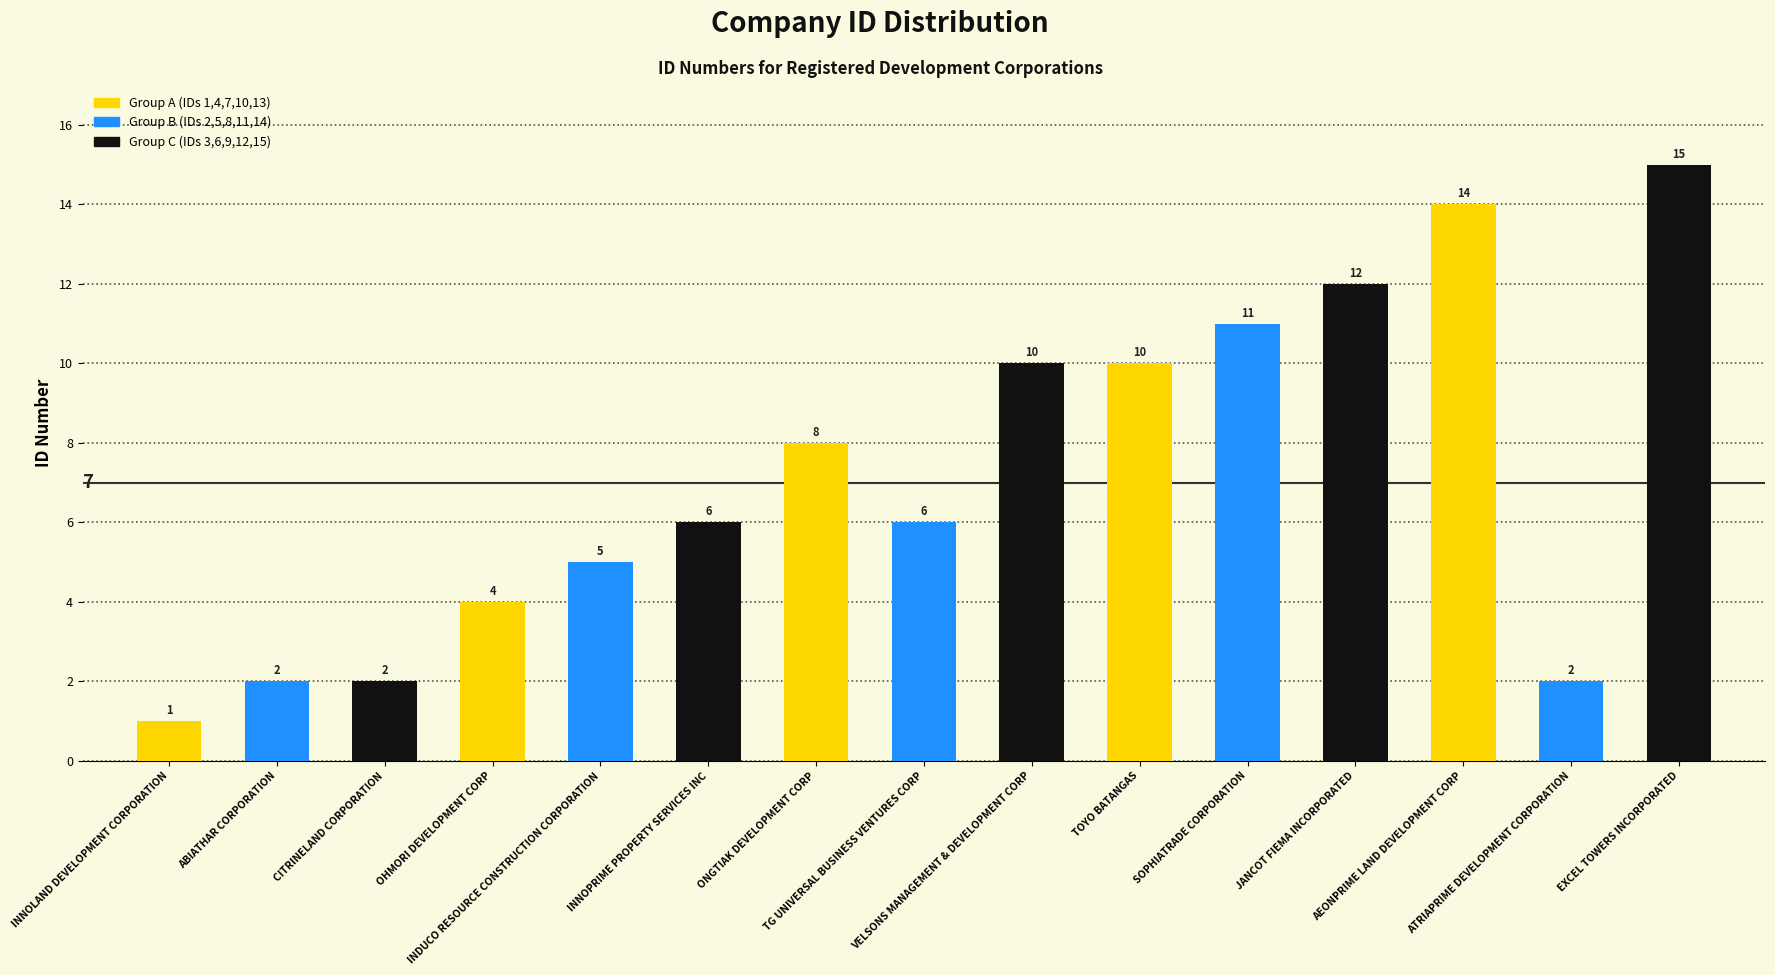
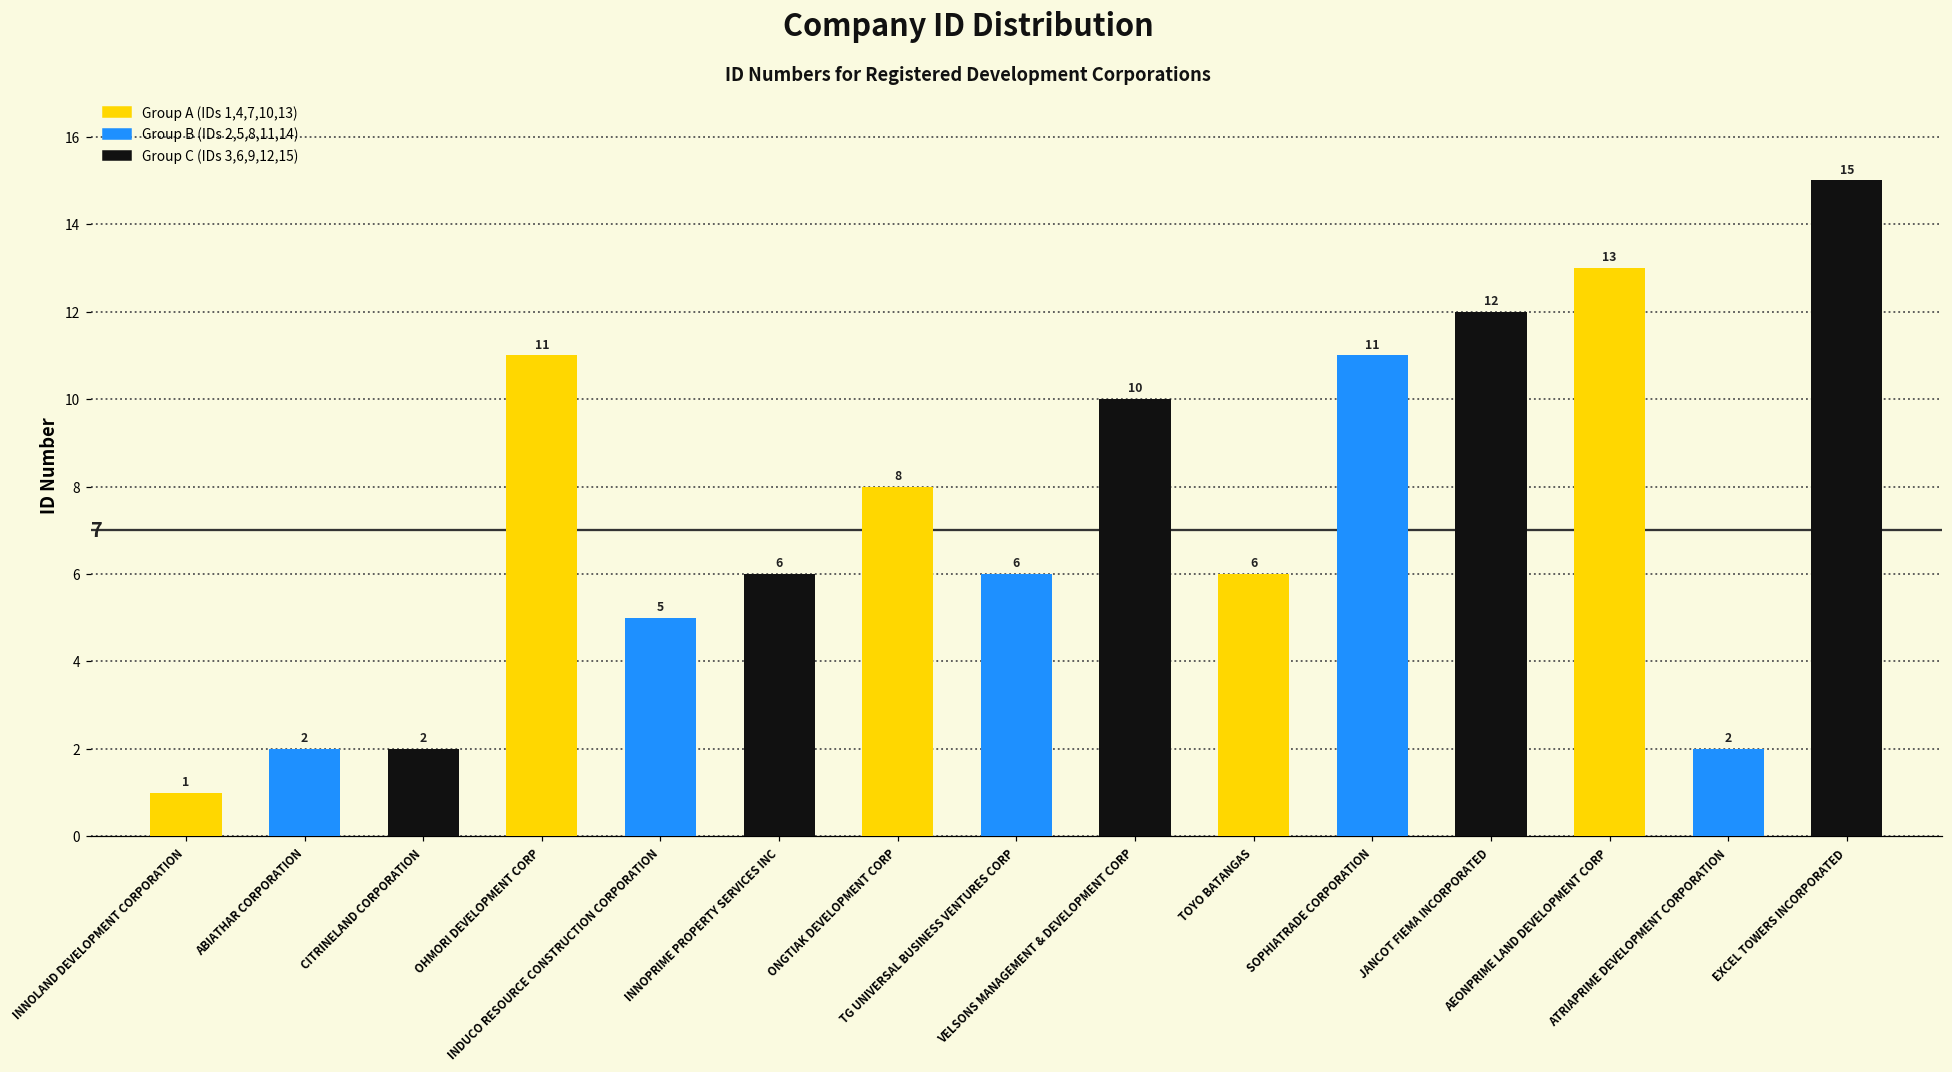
  {
    "INNOLAND DEVELOPMENT CORPORATION": 1,
    "ABIATHAR CORPORATION": 2,
    "CITRINELAND CORPORATION": 2,
-   "OHMORI DEVELOPMENT CORP": 4,
+   "OHMORI DEVELOPMENT CORP": 11,
    "INDUCO RESOURCE CONSTRUCTION CORPORATION": 5,
    "INNOPRIME PROPERTY SERVICES INC": 6,
    "ONGTIAK DEVELOPMENT CORP": 8,
    "TG UNIVERSAL BUSINESS VENTURES CORP": 6,
    "VELSONS MANAGEMENT & DEVELOPMENT CORP": 10,
-   "TOYO BATANGAS": 10,
+   "TOYO BATANGAS": 6,
    "SOPHIATRADE CORPORATION": 11,
    "JANCOT FIEMA INCORPORATED": 12,
-   "AEONPRIME LAND DEVELOPMENT CORP": 14,
+   "AEONPRIME LAND DEVELOPMENT CORP": 13,
    "ATRIAPRIME DEVELOPMENT CORPORATION": 2,
    "EXCEL TOWERS INCORPORATED": 15
  }
